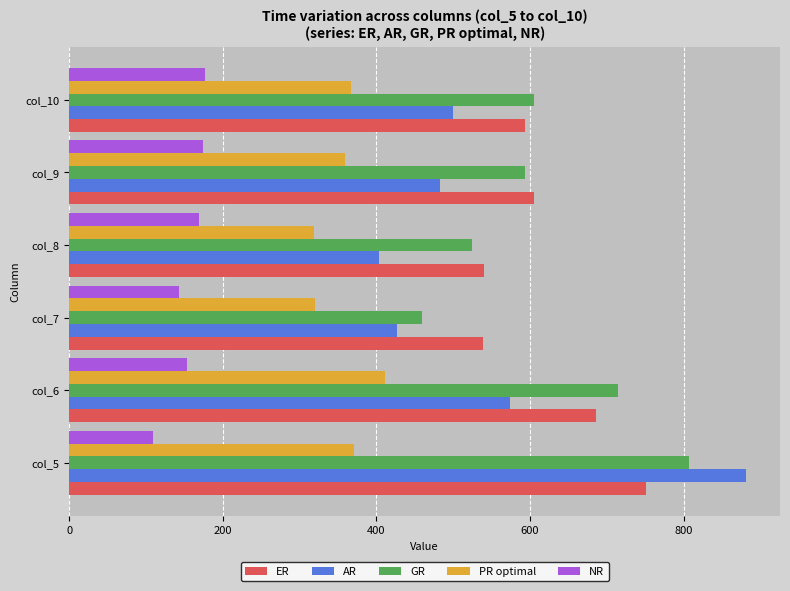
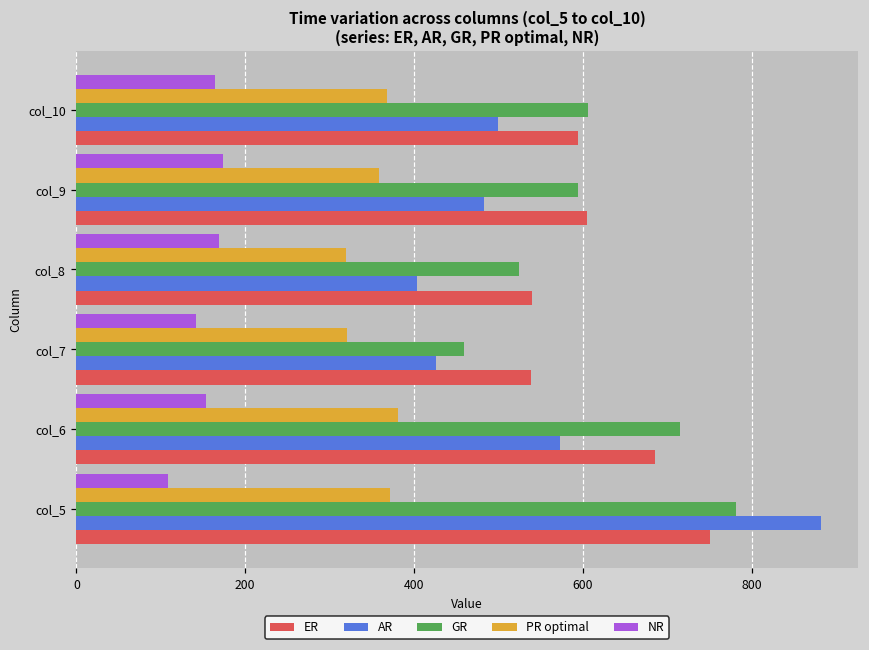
  {
    "ER": {
      "col_10": 590,
      "col_9": 610,
      "col_8": 540,
      "col_7": 540,
      "col_6": 690,
      "col_5": 750
    },
    "AR": {
      "col_10": 500,
      "col_9": 480,
      "col_8": 400,
      "col_7": 430,
      "col_6": 570,
      "col_5": 880
    },
    "GR": {
      "col_10": 610,
      "col_9": 590,
      "col_8": 520,
      "col_7": 460,
      "col_6": 720,
-     "col_5": 810
+     "col_5": 780
    },
    "PR optimal": {
      "col_10": 370,
      "col_9": 360,
      "col_8": 320,
      "col_7": 320,
-     "col_6": 410,
+     "col_6": 380,
      "col_5": 370
    },
    "NR": {
-     "col_10": 180,
+     "col_10": 160,
      "col_9": 170,
      "col_8": 170,
      "col_7": 140,
      "col_6": 150,
      "col_5": 110
    }
  }
